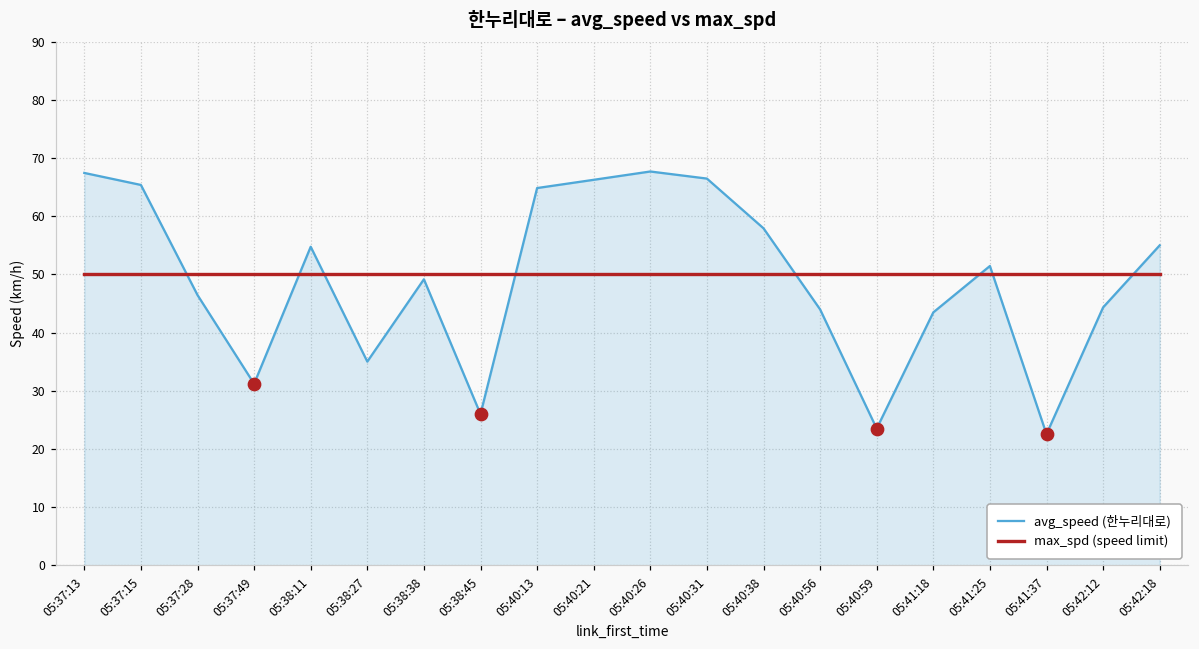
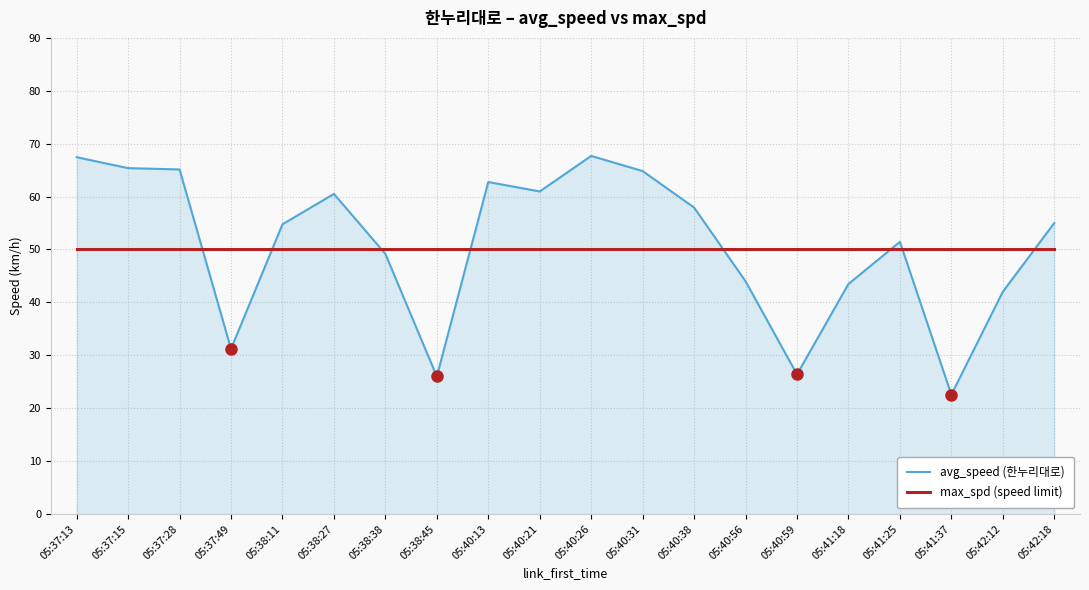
  {
    "avg_speed (한누리대로)": {
      "05:37:13": 67,
      "05:37:15": 65,
-     "05:37:28": 46,
+     "05:37:28": 65,
      "05:38:11": 55,
-     "05:38:27": 35,
+     "05:38:27": 61,
      "05:38:38": 49,
-     "05:40:13": 65,
-     "05:40:21": 66,
+     "05:40:13": 63,
+     "05:40:21": 61,
      "05:40:26": 68,
-     "05:40:31": 66,
+     "05:40:31": 65,
      "05:40:38": 58,
      "05:40:56": 44,
-     "05:40:59": 24,
+     "05:40:59": 26,
      "05:41:18": 43,
      "05:41:25": 51,
-     "05:42:12": 44,
+     "05:42:12": 42,
      "05:42:18": 55
    }
  }
